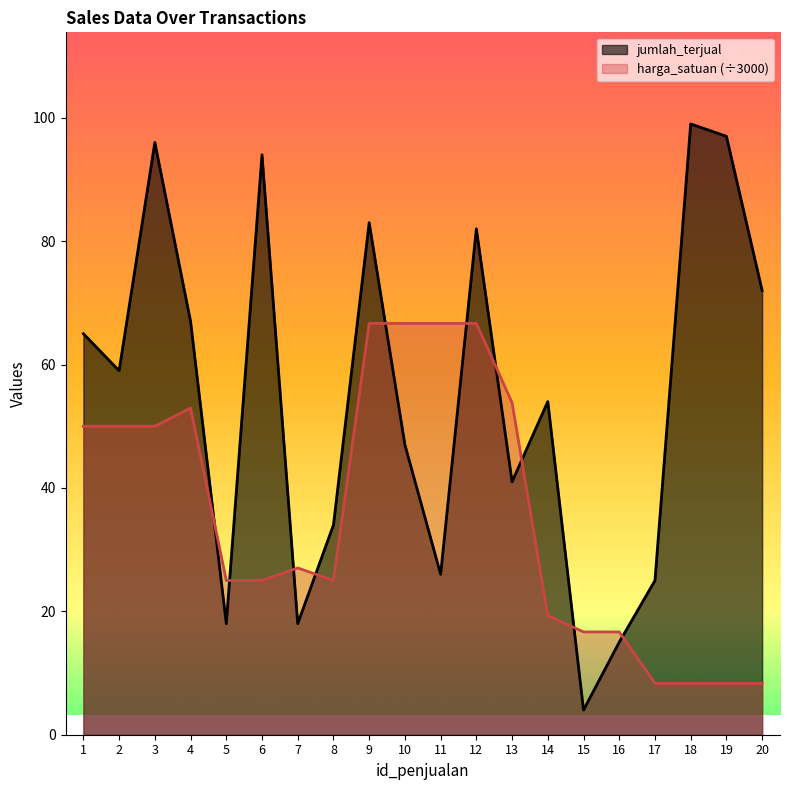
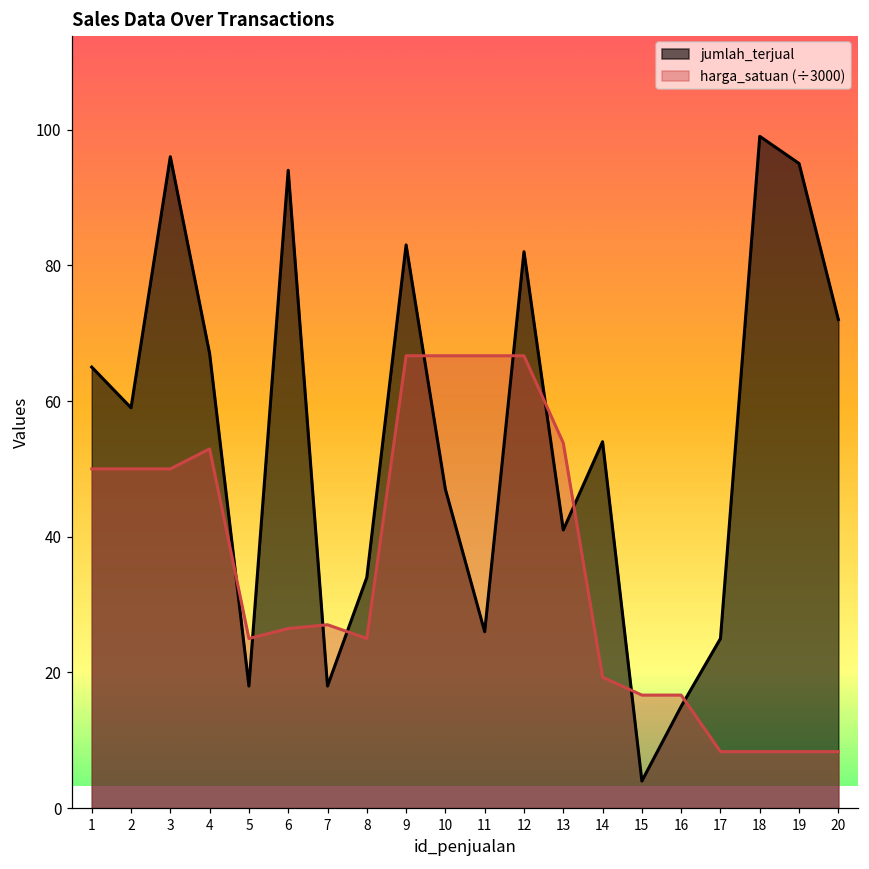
  {
    "jumlah_terjual": {
      "1": 65,
      "2": 59,
      "3": 96,
      "4": 67,
      "5": 18,
      "6": 94,
      "7": 18,
      "8": 34,
      "9": 83,
      "10": 47,
      "11": 26,
      "12": 82,
      "13": 41,
      "14": 54,
      "15": 4,
      "16": 15,
      "17": 25,
      "18": 99,
-     "19": 97,
+     "19": 95,
      "20": 72
    },
    "harga_satuan (÷3000)": {
      "1": 50,
      "2": 50,
      "3": 50,
      "4": 53,
      "5": 25,
-     "6": 25,
+     "6": 26,
      "7": 27,
      "8": 25,
      "9": 67,
      "10": 67,
      "11": 67,
      "12": 67,
      "13": 54,
      "14": 19,
      "15": 17,
      "16": 17,
      "17": 8,
      "18": 8,
      "19": 8,
      "20": 8
    }
  }
